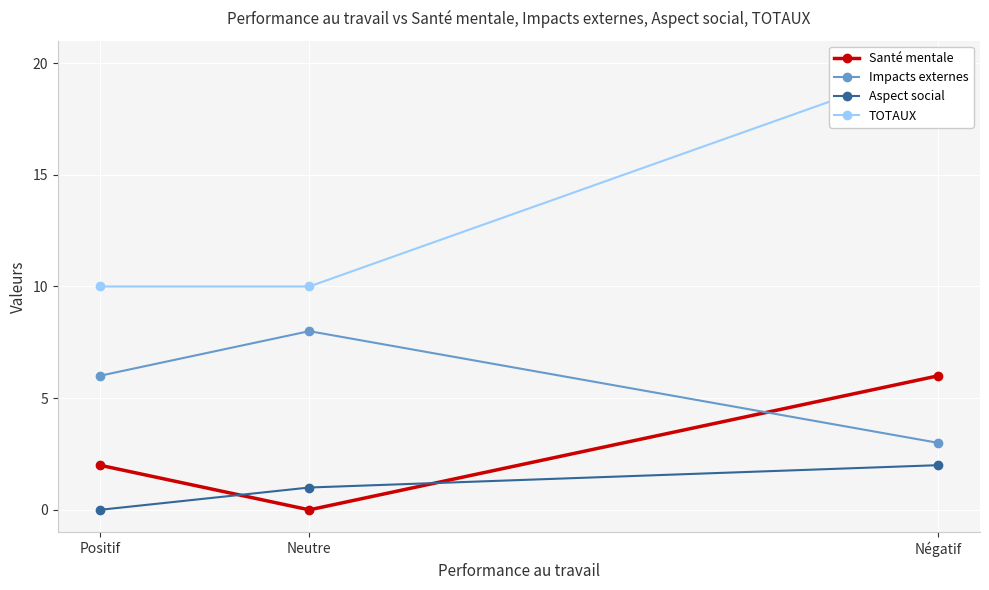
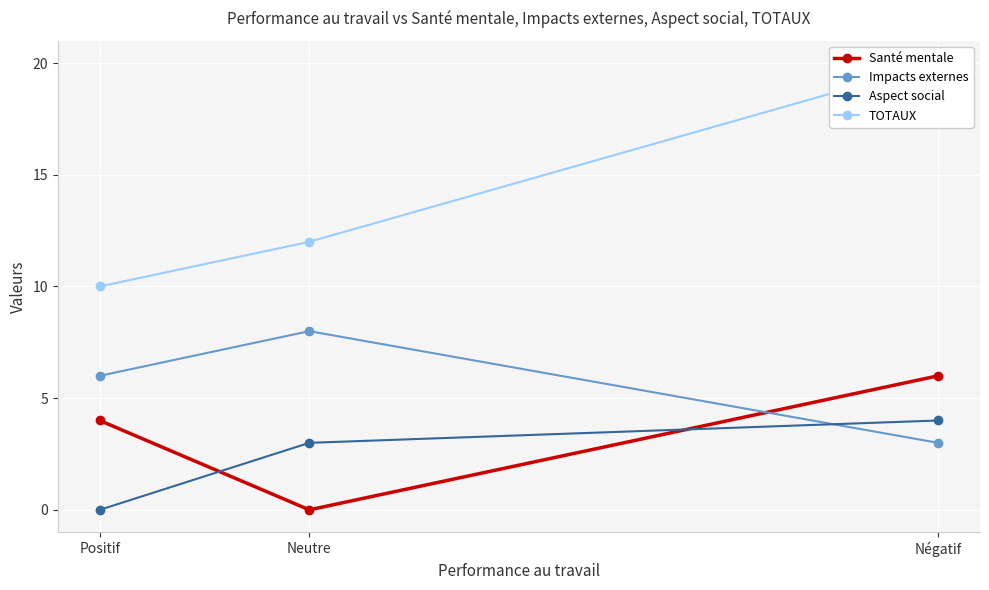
  {
    "Santé mentale": {
-     "Positif": 2,
+     "Positif": 4,
      "Neutre": 0,
      "Négatif": 6
    },
    "Impacts externes": {
      "Positif": 6,
      "Neutre": 8,
      "Négatif": 3
    },
    "Aspect social": {
      "Positif": 0,
-     "Neutre": 1,
-     "Négatif": 2
+     "Neutre": 3,
+     "Négatif": 4
    },
    "TOTAUX": {
      "Positif": 10,
-     "Neutre": 10
+     "Neutre": 12
    }
  }
